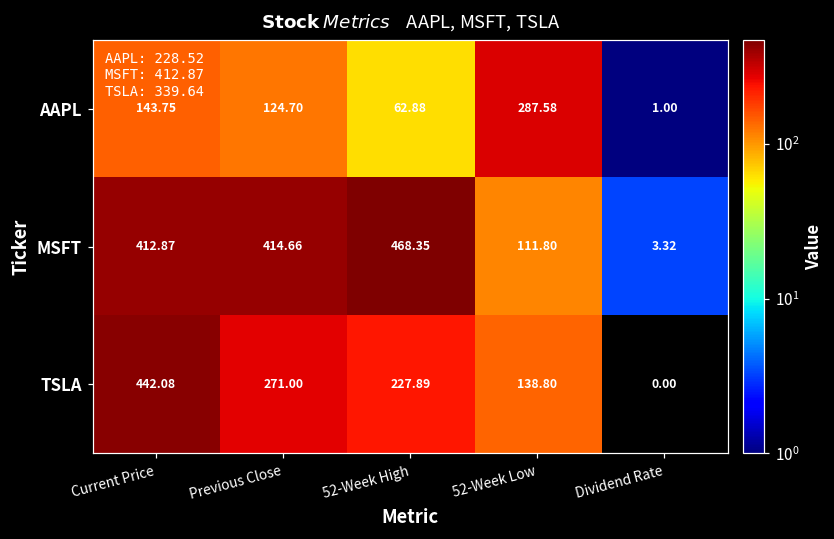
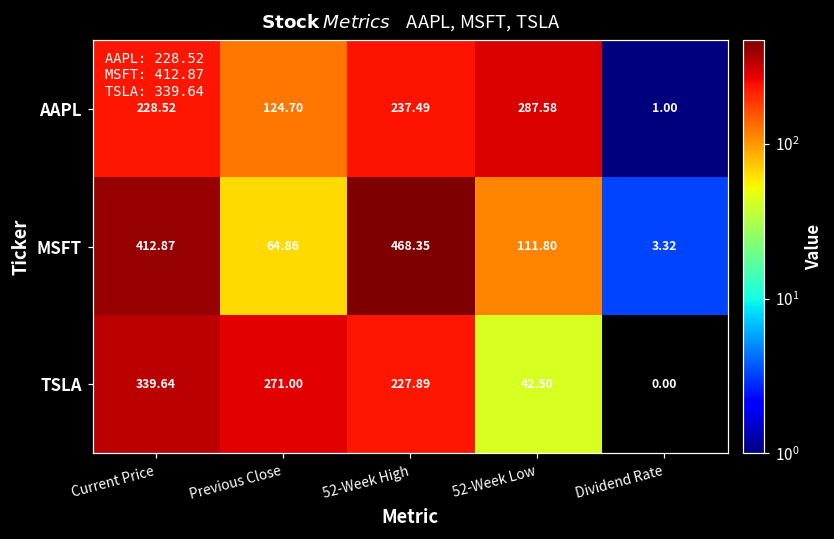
  {
    "AAPL": {
-     "Current Price": 143.75,
+     "Current Price": 228.52,
      "Previous Close": 124.70,
-     "52-Week High": 62.88,
+     "52-Week High": 237.49,
      "52-Week Low": 287.58,
      "Dividend Rate": 1.00
    },
    "MSFT": {
      "Current Price": 412.87,
-     "Previous Close": 414.66,
+     "Previous Close": 64.86,
      "52-Week High": 468.35,
      "52-Week Low": 111.80,
      "Dividend Rate": 3.32
    },
    "TSLA": {
-     "Current Price": 442.08,
+     "Current Price": 339.64,
      "Previous Close": 271.00,
      "52-Week High": 227.89,
-     "52-Week Low": 138.80,
+     "52-Week Low": 42.50,
      "Dividend Rate": 0.00
    }
  }
